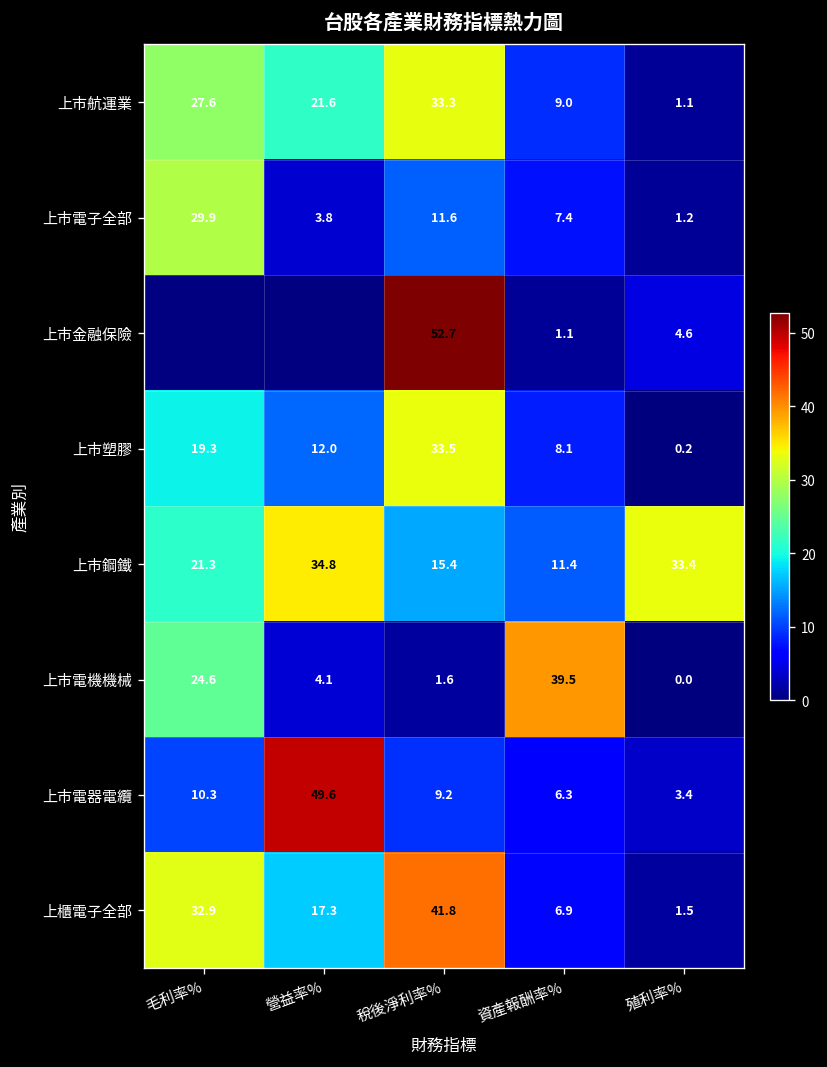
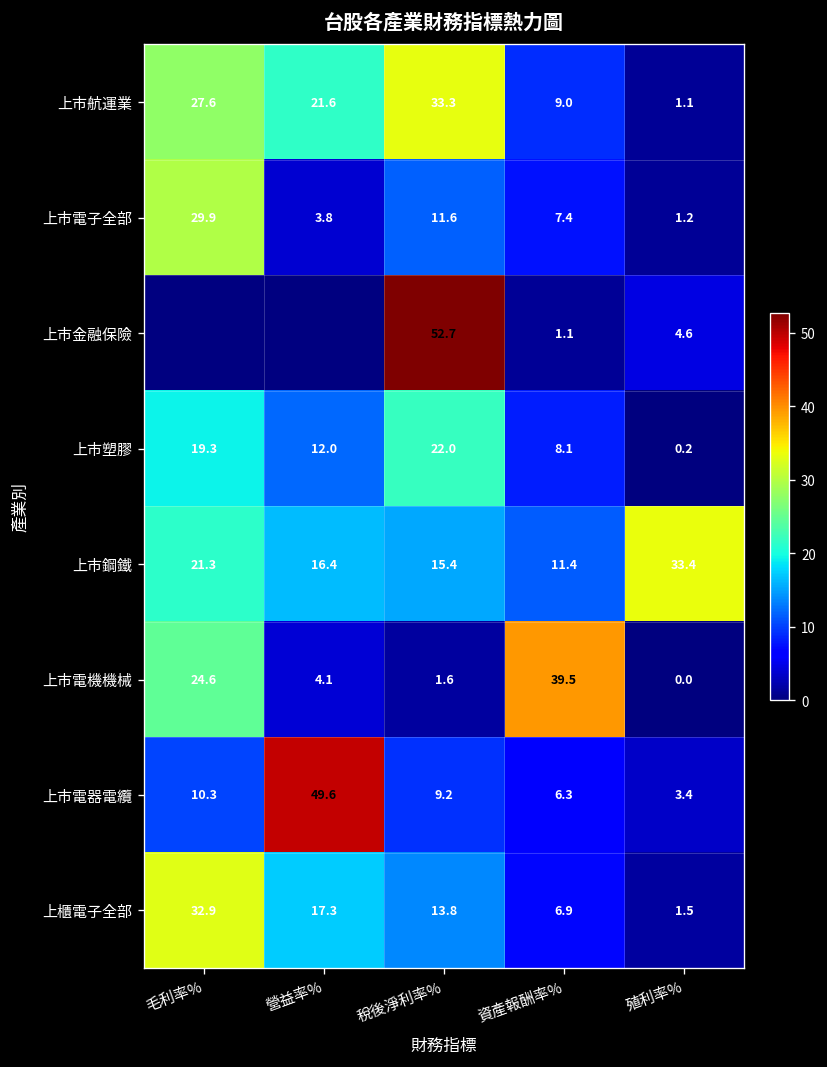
  {
    "上市航運業": {
      "毛利率%": 27.6,
      "營益率%": 21.6,
      "稅後淨利率%": 33.3,
      "資產報酬率%": 9.0,
      "殖利率%": 1.1
    },
    "上市電子全部": {
      "毛利率%": 29.9,
      "營益率%": 3.8,
      "稅後淨利率%": 11.6,
      "資產報酬率%": 7.4,
      "殖利率%": 1.2
    },
    "上市金融保險": {
      "稅後淨利率%": 52.7,
      "資產報酬率%": 1.1,
      "殖利率%": 4.6
    },
    "上市塑膠": {
      "毛利率%": 19.3,
      "營益率%": 12.0,
-     "稅後淨利率%": 33.5,
+     "稅後淨利率%": 22.0,
      "資產報酬率%": 8.1,
      "殖利率%": 0.2
    },
    "上市鋼鐵": {
      "毛利率%": 21.3,
-     "營益率%": 34.8,
+     "營益率%": 16.4,
      "稅後淨利率%": 15.4,
      "資產報酬率%": 11.4,
      "殖利率%": 33.4
    },
    "上市電機機械": {
      "毛利率%": 24.6,
      "營益率%": 4.1,
      "稅後淨利率%": 1.6,
      "資產報酬率%": 39.5,
      "殖利率%": 0.0
    },
    "上市電器電纜": {
      "毛利率%": 10.3,
      "營益率%": 49.6,
      "稅後淨利率%": 9.2,
      "資產報酬率%": 6.3,
      "殖利率%": 3.4
    },
    "上櫃電子全部": {
      "毛利率%": 32.9,
      "營益率%": 17.3,
-     "稅後淨利率%": 41.8,
+     "稅後淨利率%": 13.8,
      "資產報酬率%": 6.9,
      "殖利率%": 1.5
    }
  }
